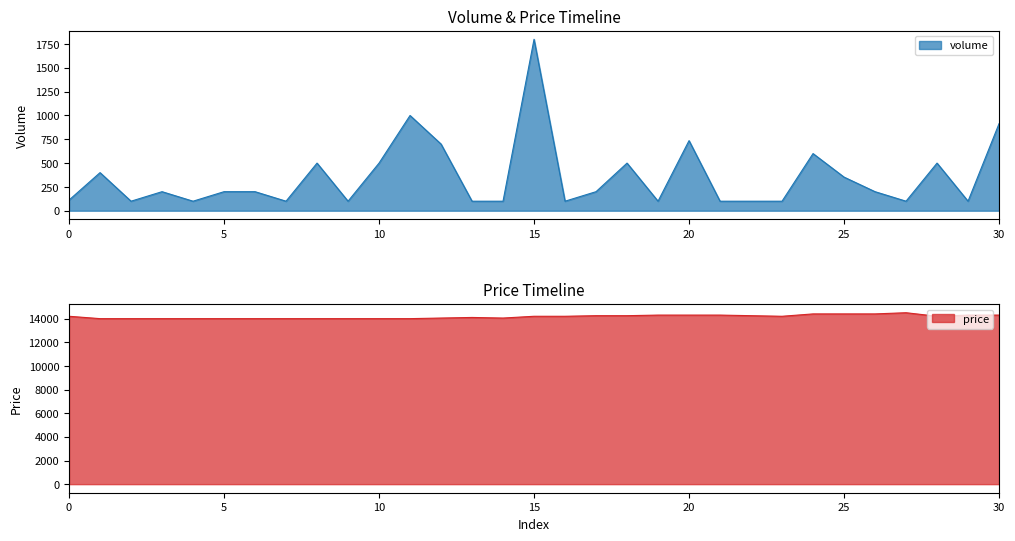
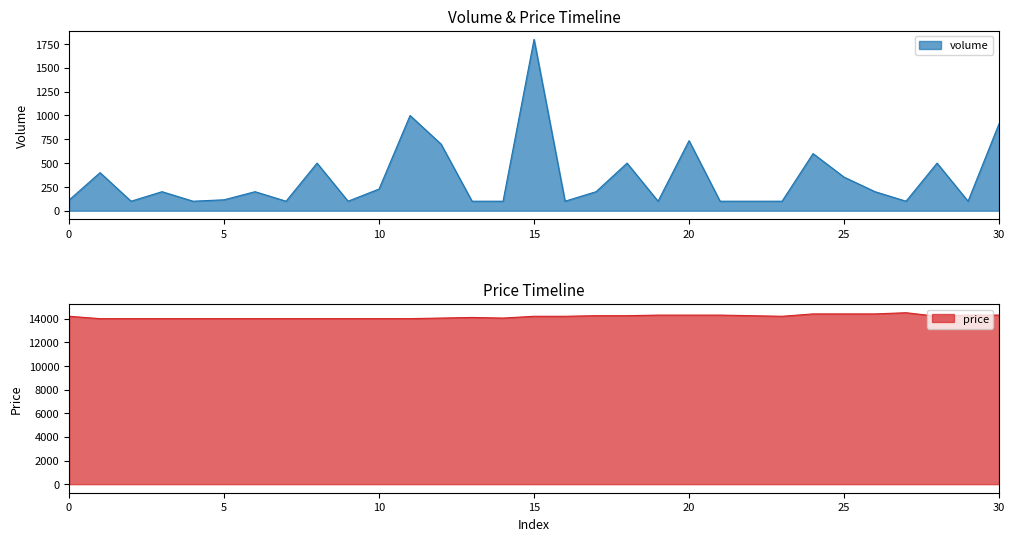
  {
    "Volume & Price Timeline": {
      "0": 100,
-     "5": 200,
-     "10": 500,
+     "5": 100,
+     "10": 200,
      "15": 1800,
      "20": 700,
      "25": 400,
      "30": 900
    },
    "Price Timeline": {
      "0": 14200,
      "5": 14000,
      "10": 14000,
      "15": 14200,
      "20": 14300,
      "25": 14400,
      "30": 14300
    }
  }
